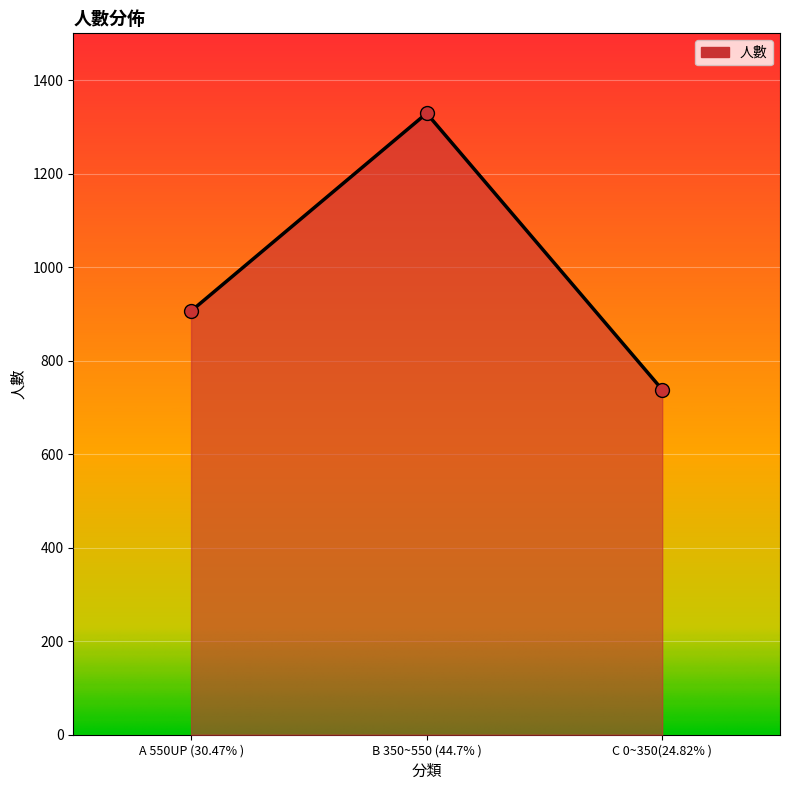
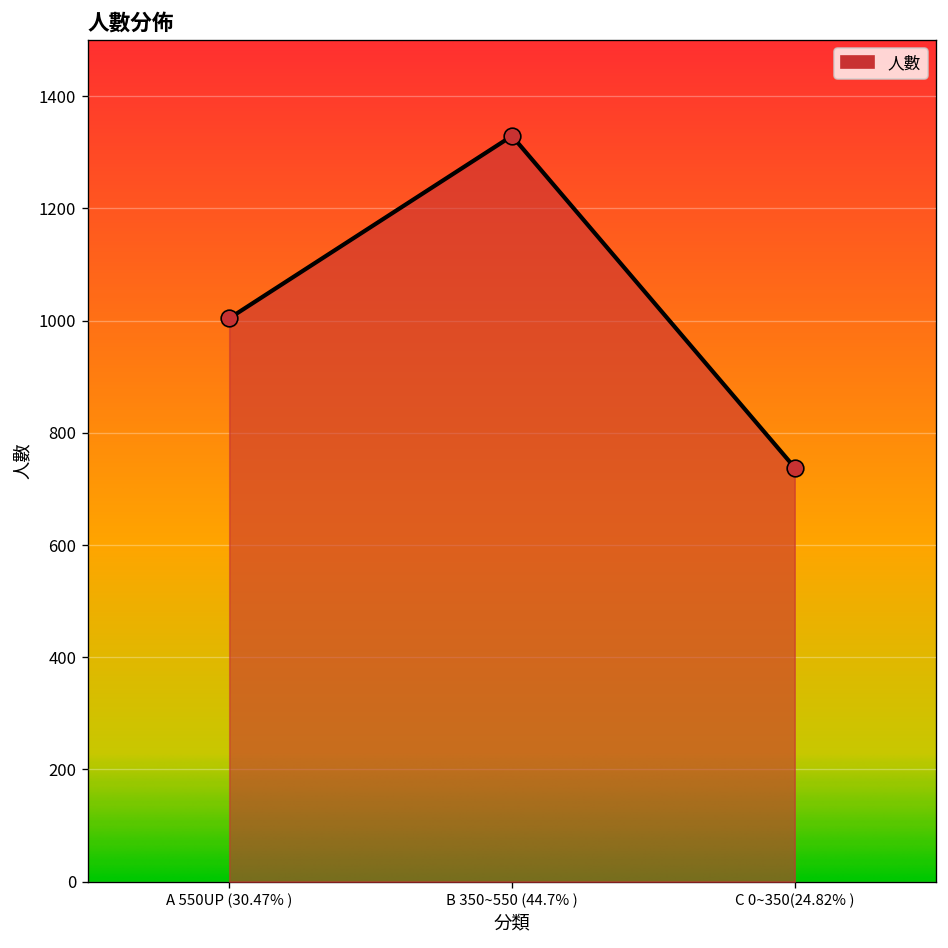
  {
-   "A 550UP (30.47% )": 910,
+   "A 550UP (30.47% )": 1000,
    "B 350~550 (44.7% )": 1330,
    "C 0~350(24.82% )": 740
  }
